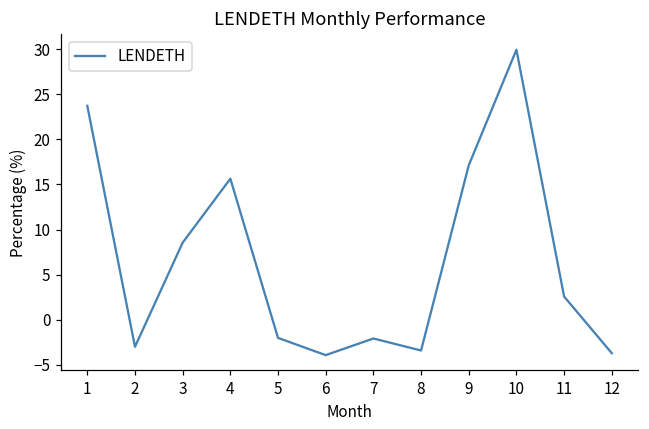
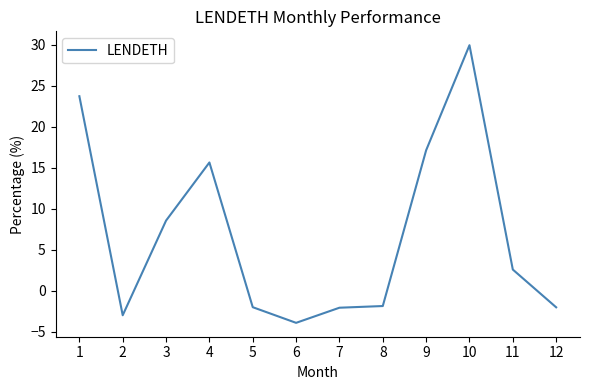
  {
    "1": 24,
    "2": -3,
    "3": 9,
    "4": 16,
    "5": -2,
    "6": -4,
    "7": -2,
-   "8": -3,
+   "8": -2,
    "9": 17,
    "10": 30,
    "11": 3,
-   "12": -4
+   "12": -2
  }
